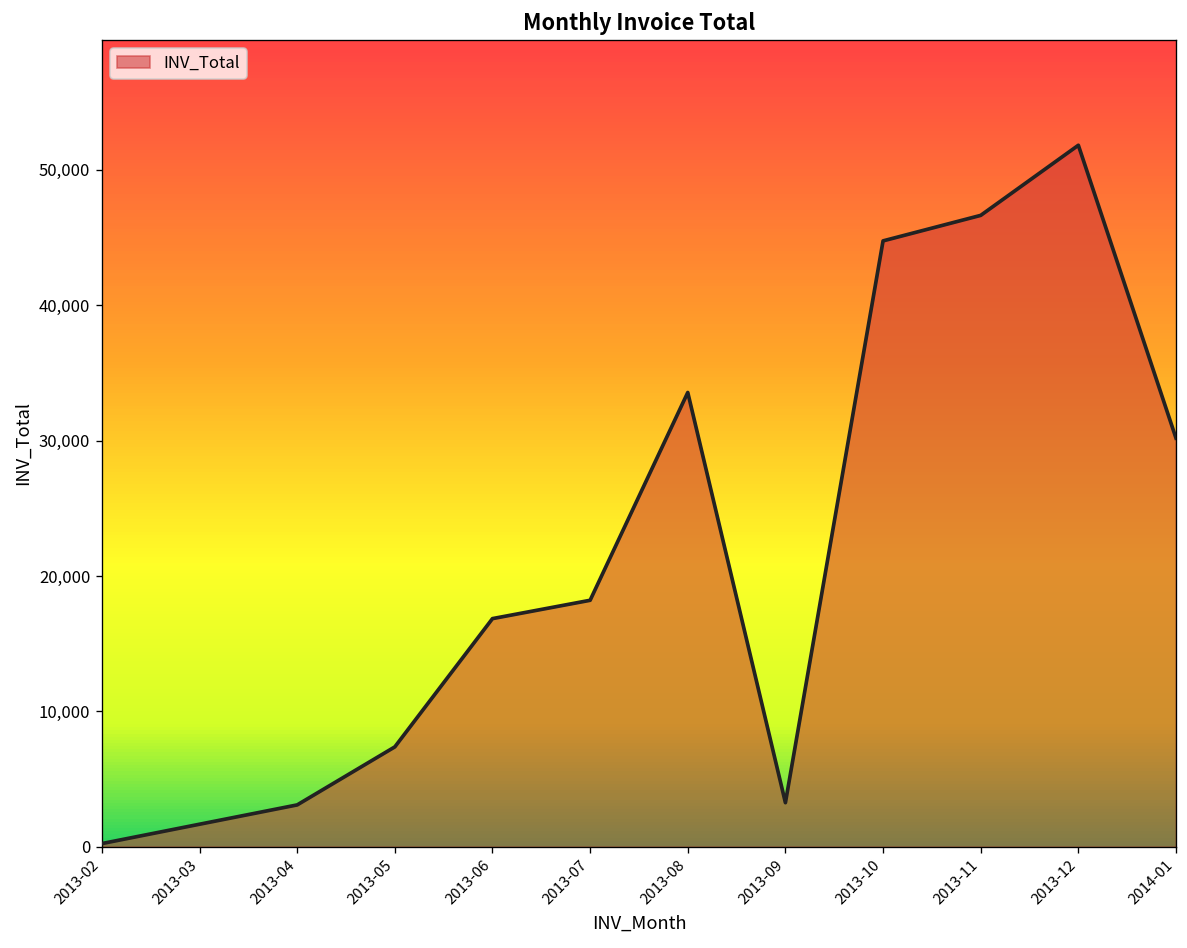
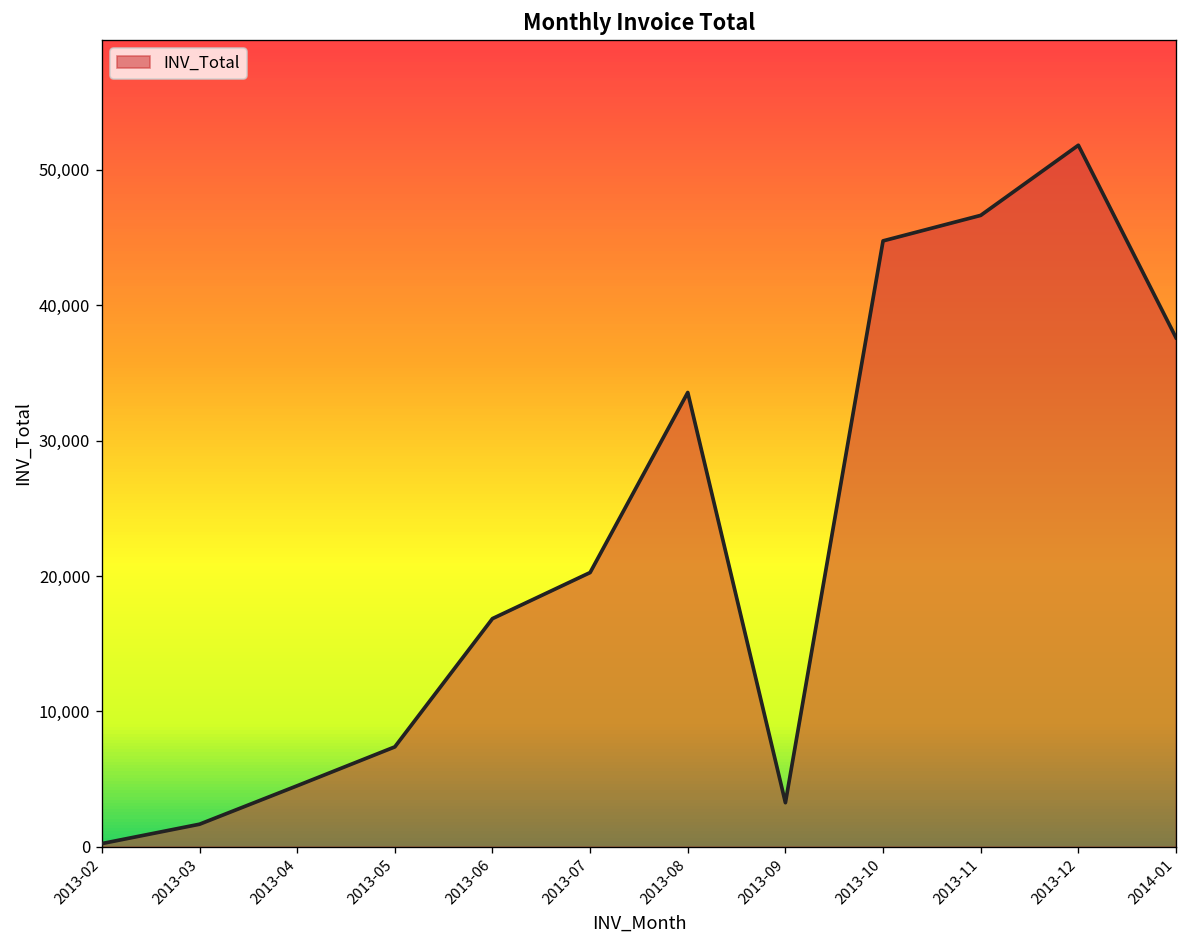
  {
    "2013-02": "200",
    "2013-03": "1,700",
-   "2013-04": "3,100",
+   "2013-04": "4,500",
    "2013-05": "7,400",
    "2013-06": "16,900",
-   "2013-07": "18,200",
+   "2013-07": "20,300",
    "2013-08": "33,600",
    "2013-09": "3,300",
    "2013-10": "44,700",
    "2013-11": "46,600",
    "2013-12": "51,800",
-   "2014-01": "30,200"
+   "2014-01": "37,600"
  }
